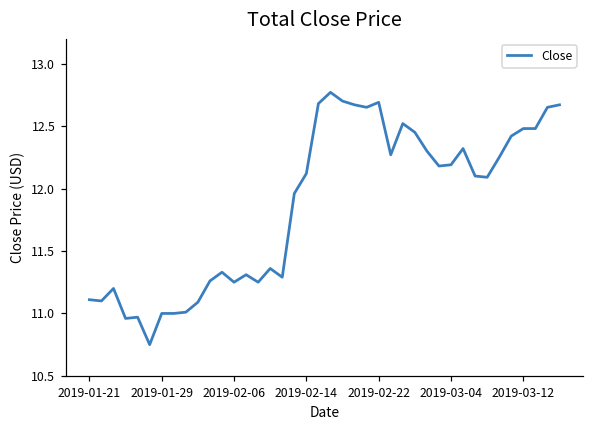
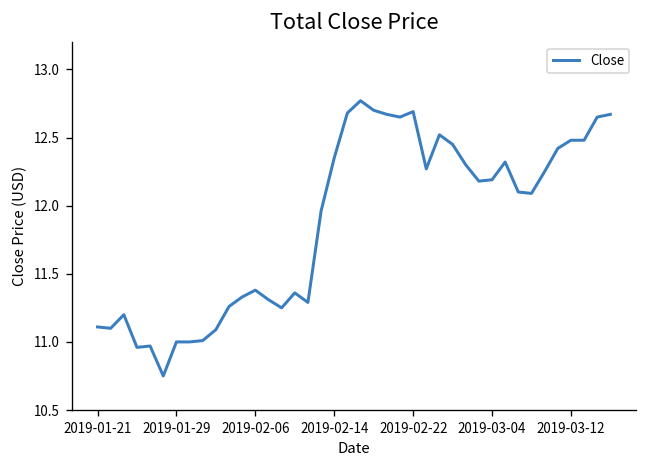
  {
    "2019-01-21": 11.11,
    "2019-01-29": 11.00,
-   "2019-02-06": 11.25,
-   "2019-02-14": 12.12,
+   "2019-02-06": 11.38,
+   "2019-02-14": 12.35,
    "2019-02-22": 12.69,
    "2019-03-04": 12.19,
    "2019-03-12": 12.48
  }
